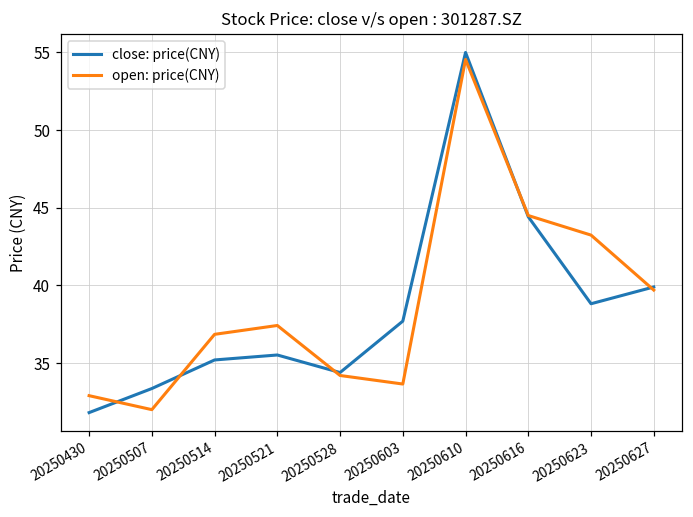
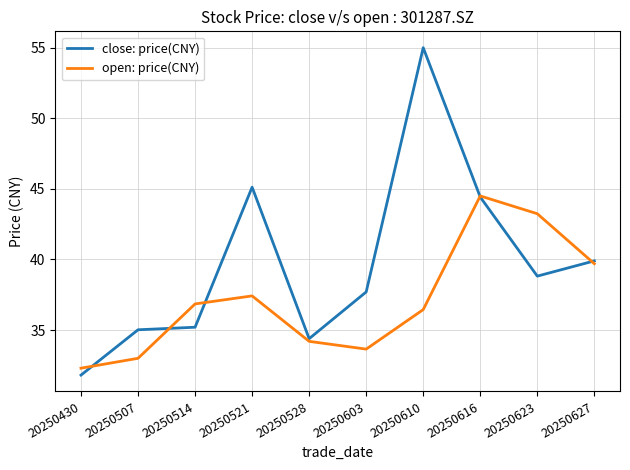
  {
    "close: price(CNY)": {
      "20250430": 31.8,
-     "20250507": 33.4,
+     "20250507": 35.0,
      "20250514": 35.2,
-     "20250521": 35.5,
+     "20250521": 45.1,
      "20250528": 34.4,
      "20250603": 37.7,
      "20250610": 55.0,
      "20250623": 38.8,
      "20250627": 39.9
    },
    "open: price(CNY)": {
-     "20250430": 32.9,
-     "20250507": 32,
+     "20250430": 32.3,
+     "20250507": 33,
      "20250514": 36.9,
      "20250521": 37.4,
      "20250528": 34.2,
      "20250603": 33.7,
-     "20250610": 54.6,
+     "20250610": 36.5,
      "20250623": 43.2,
      "20250627": 39.7
    }
  }
